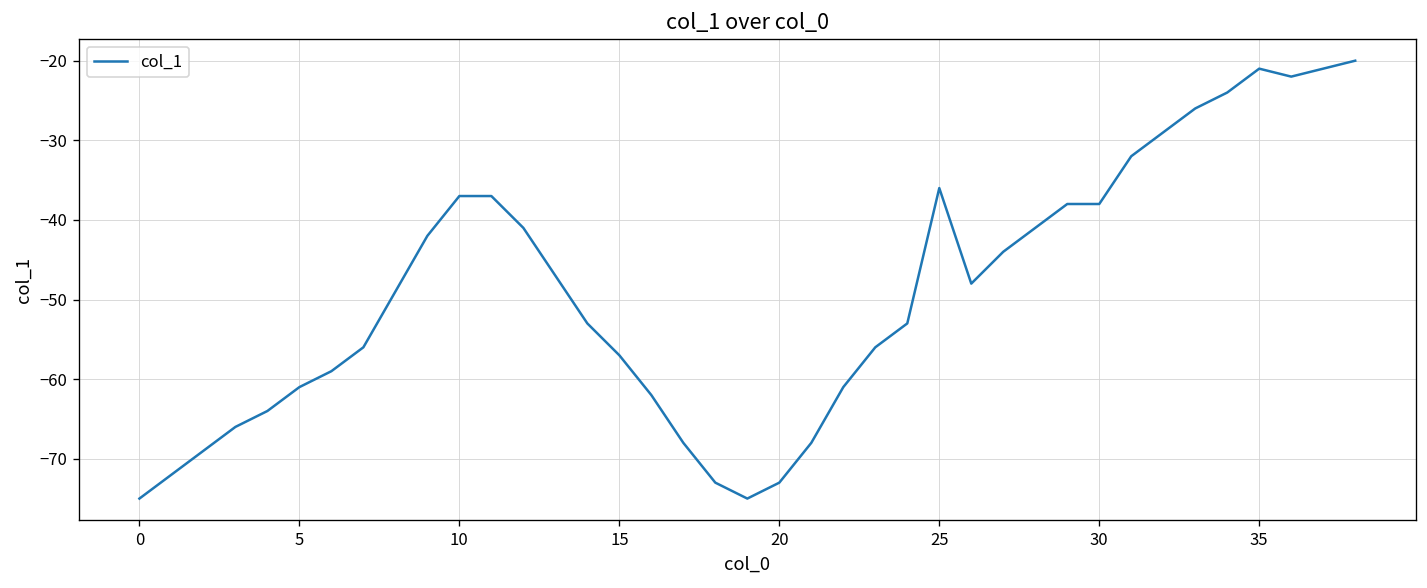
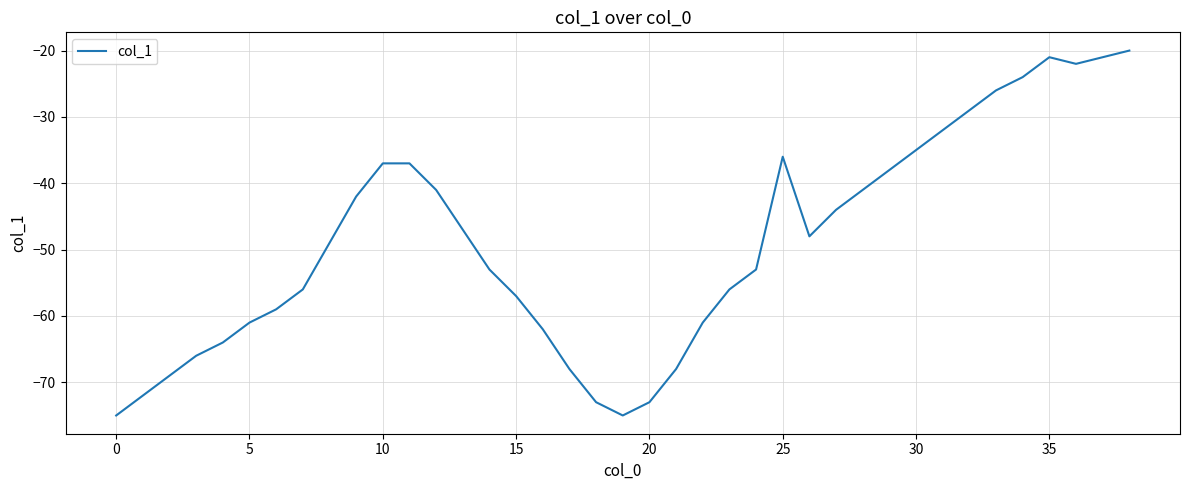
  {
    "0": -75,
    "5": -61,
    "10": -37,
    "15": -57,
    "20": -73,
    "25": -36,
-   "30": -38,
+   "30": -35,
    "35": -21
  }
